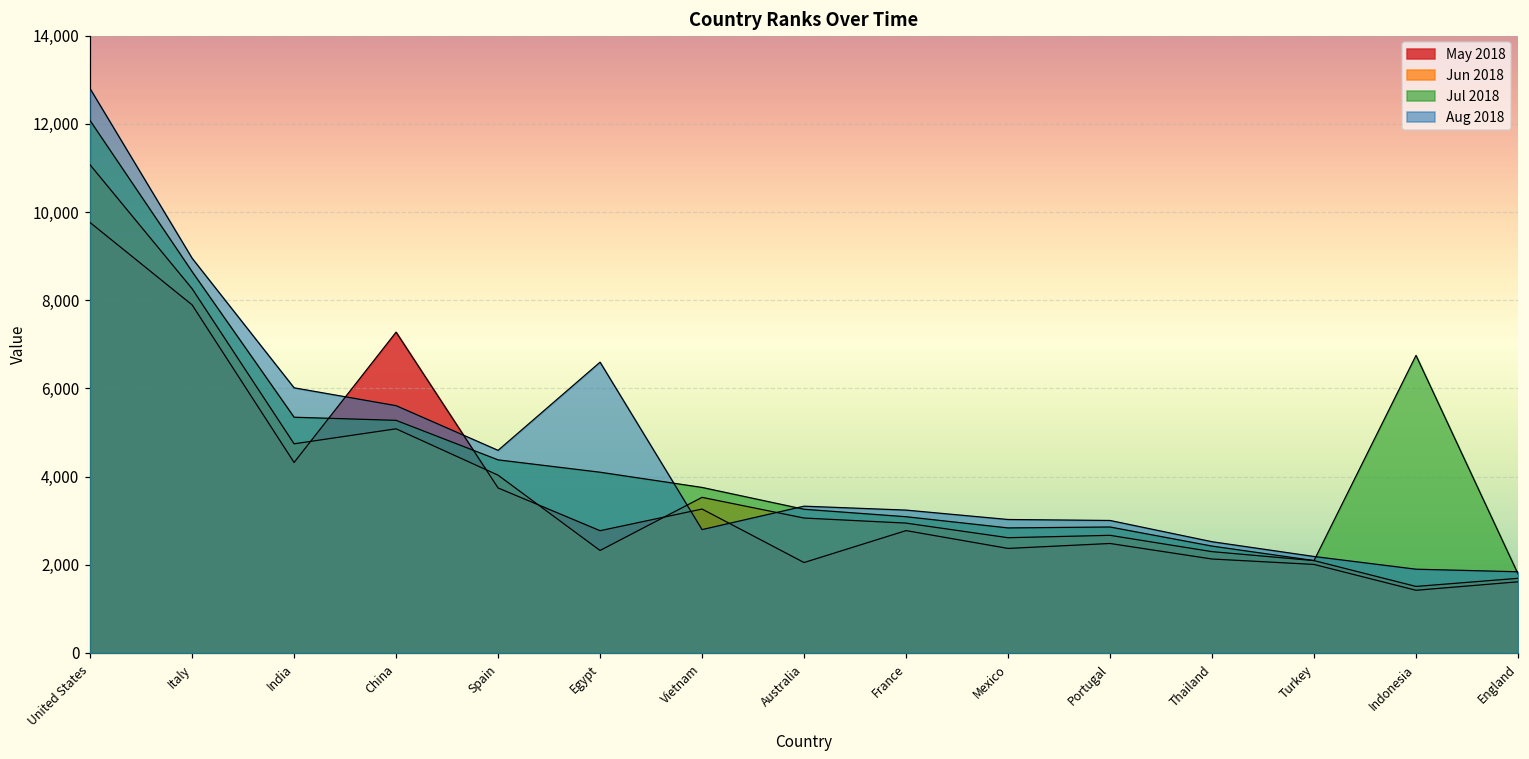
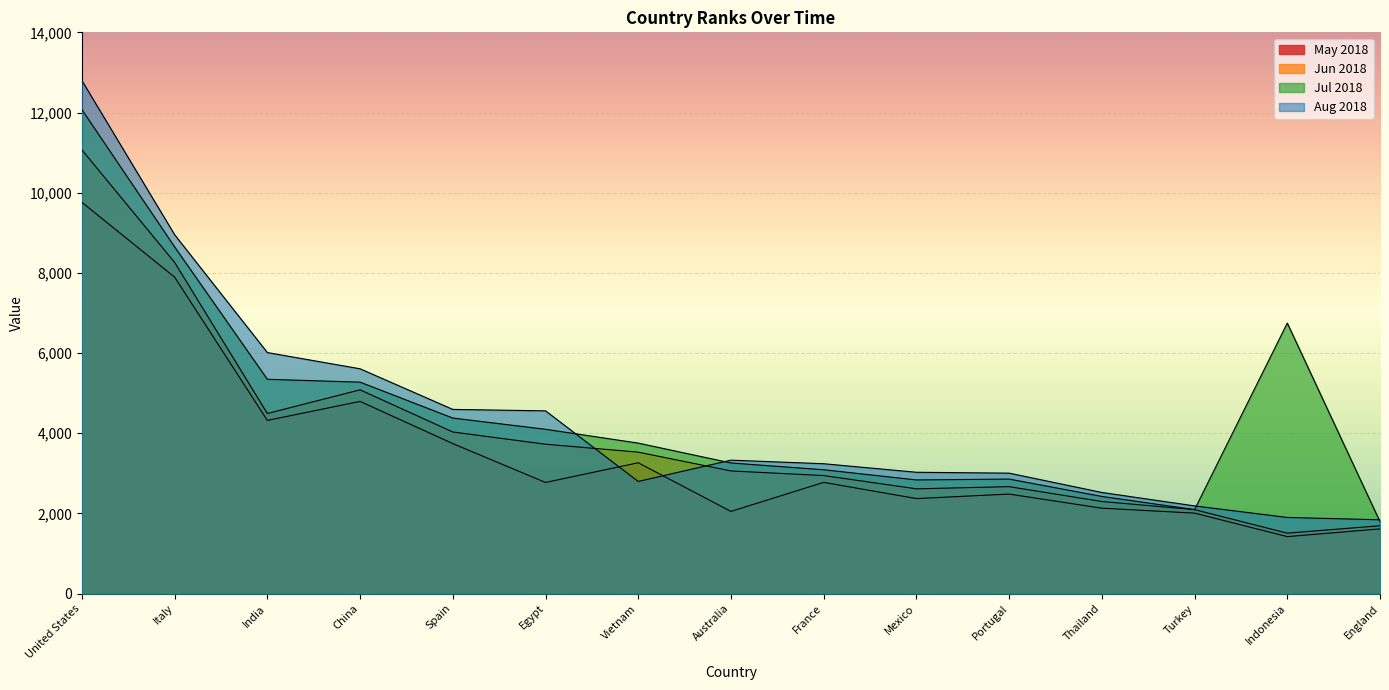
  {
    "May 2018": {
      "United States": "9,800",
      "Italy": "7,900",
      "India": "4,300",
-     "China": "7,300",
+     "China": "4,800",
      "Spain": "3,700",
      "Egypt": "2,800",
      "Vietnam": "3,300",
      "Australia": "2,100",
      "France": "2,800",
      "Mexico": "2,400",
      "Portugal": "2,500",
      "Thailand": "2,100",
      "Turkey": "2,000",
      "Indonesia": "1,400",
      "England": "1,600"
    },
    "Jun 2018": {
      "United States": "11,100",
      "Italy": "8,300",
-     "India": "4,700",
+     "India": "4,500",
      "China": "5,100",
      "Spain": "4,000",
-     "Egypt": "2,300",
+     "Egypt": "3,700",
      "Vietnam": "3,500",
      "Australia": "3,100",
      "France": "2,900",
      "Mexico": "2,600",
      "Portugal": "2,700",
      "Thailand": "2,300",
      "Indonesia": "1,500",
      "England": "1,700"
    },
    "Jul 2018": {
      "United States": "12,100",
      "Italy": "8,600",
      "India": "5,300",
      "China": "5,300",
      "Spain": "4,400",
      "Egypt": "4,100",
      "Vietnam": "3,800",
      "Australia": "3,300",
      "France": "3,100",
      "Mexico": "2,800",
      "Portugal": "2,900",
      "Thailand": "2,400",
      "Indonesia": "6,700"
    },
    "Aug 2018": {
      "United States": "12,800",
      "Italy": "9,000",
      "India": "6,000",
      "China": "5,600",
      "Spain": "4,600",
-     "Egypt": "6,600",
+     "Egypt": "4,600",
      "Vietnam": "2,800",
      "Australia": "3,300",
      "France": "3,200",
      "Mexico": "3,000",
      "Portugal": "3,000",
      "Thailand": "2,500",
      "Turkey": "2,200",
      "Indonesia": "1,900"
    }
  }
